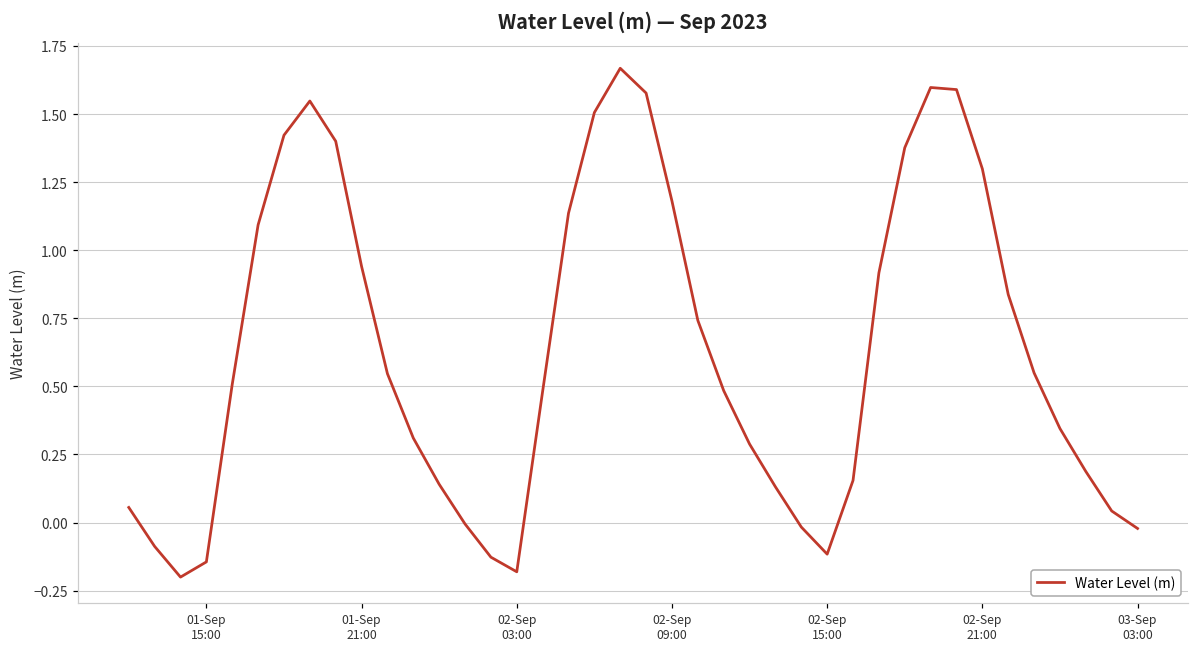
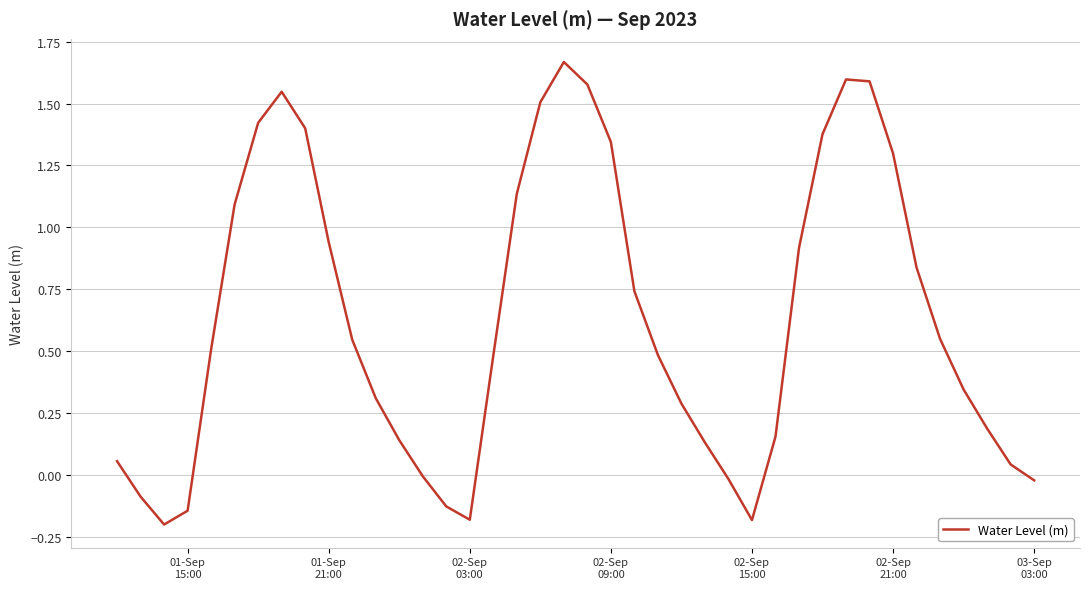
  {
    "01-Sep 15:00": -0.14,
    "01-Sep 21:00": 0.94,
    "02-Sep 03:00": -0.18,
-   "02-Sep 09:00": 1.18,
-   "02-Sep 15:00": -0.12,
+   "02-Sep 09:00": 1.34,
+   "02-Sep 15:00": -0.18,
    "02-Sep 21:00": 1.30,
    "03-Sep 03:00": -0.02
  }
